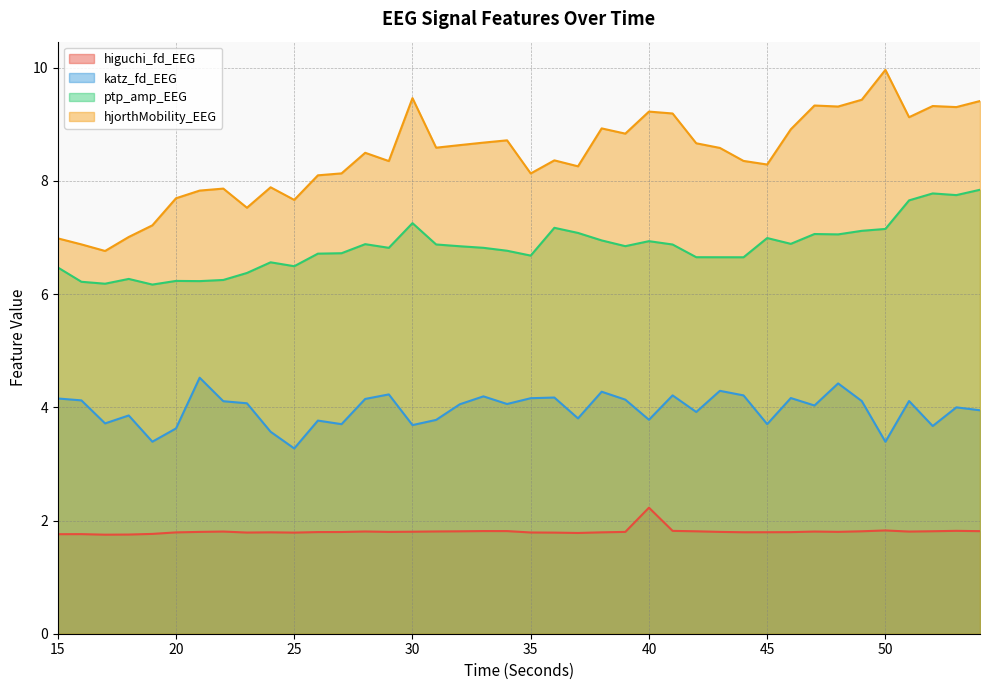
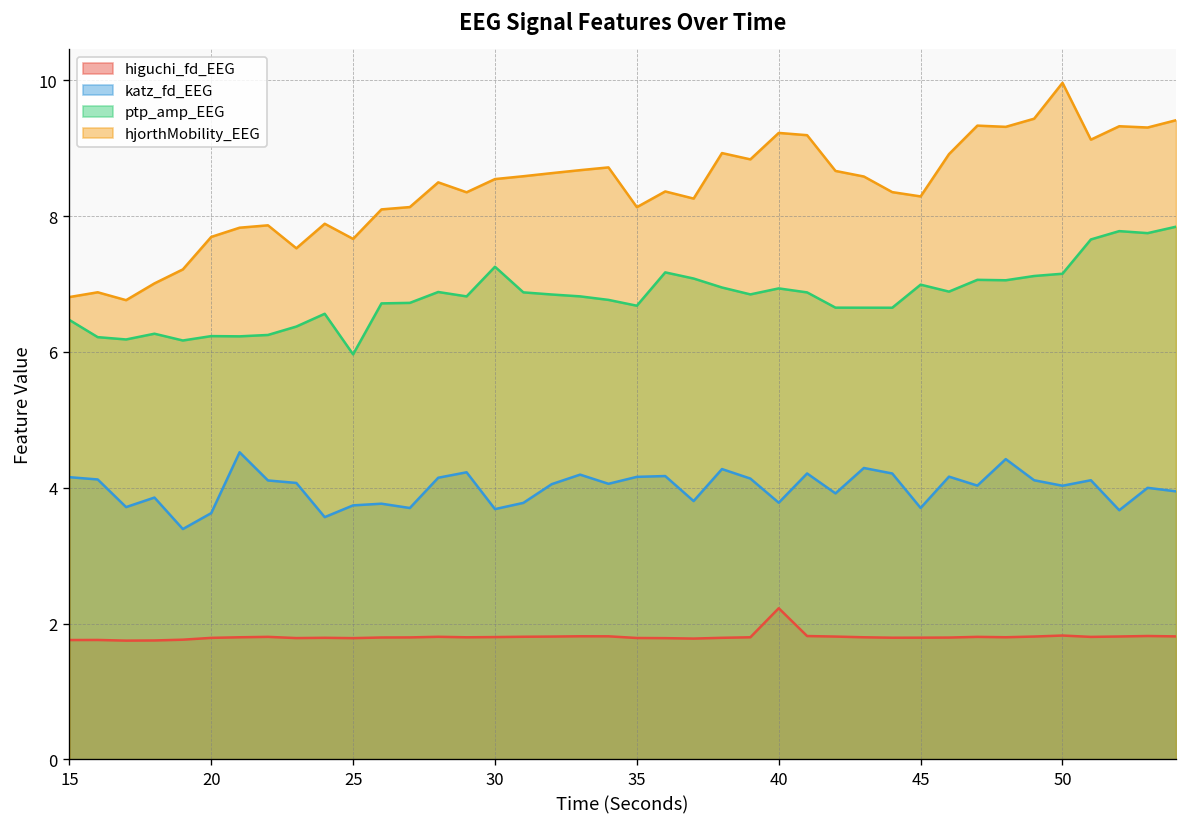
  {
    "higuchi_fd_EEG": {
      "15": 1.8,
      "20": 1.8,
      "25": 1.8,
      "30": 1.8,
      "35": 1.8,
      "40": 2.2,
      "45": 1.8,
      "50": 1.8
    },
    "katz_fd_EEG": {
      "15": 4.2,
      "20": 3.6,
-     "25": 3.3,
+     "25": 3.7,
      "30": 3.7,
      "35": 4.2,
      "40": 3.8,
      "45": 3.7,
-     "50": 3.4
+     "50": 4.0
    },
    "ptp_amp_EEG": {
      "15": 6.5,
      "20": 6.2,
-     "25": 6.5,
+     "25": 6.0,
      "30": 7.3,
      "35": 6.7,
      "40": 6.9,
      "45": 7.0,
      "50": 7.2
    },
    "hjorthMobility_EEG": {
-     "15": 7.0,
+     "15": 6.8,
      "20": 7.7,
      "25": 7.7,
-     "30": 9.5,
+     "30": 8.5,
      "35": 8.1,
      "40": 9.2,
      "45": 8.3,
      "50": 10.0
    }
  }
